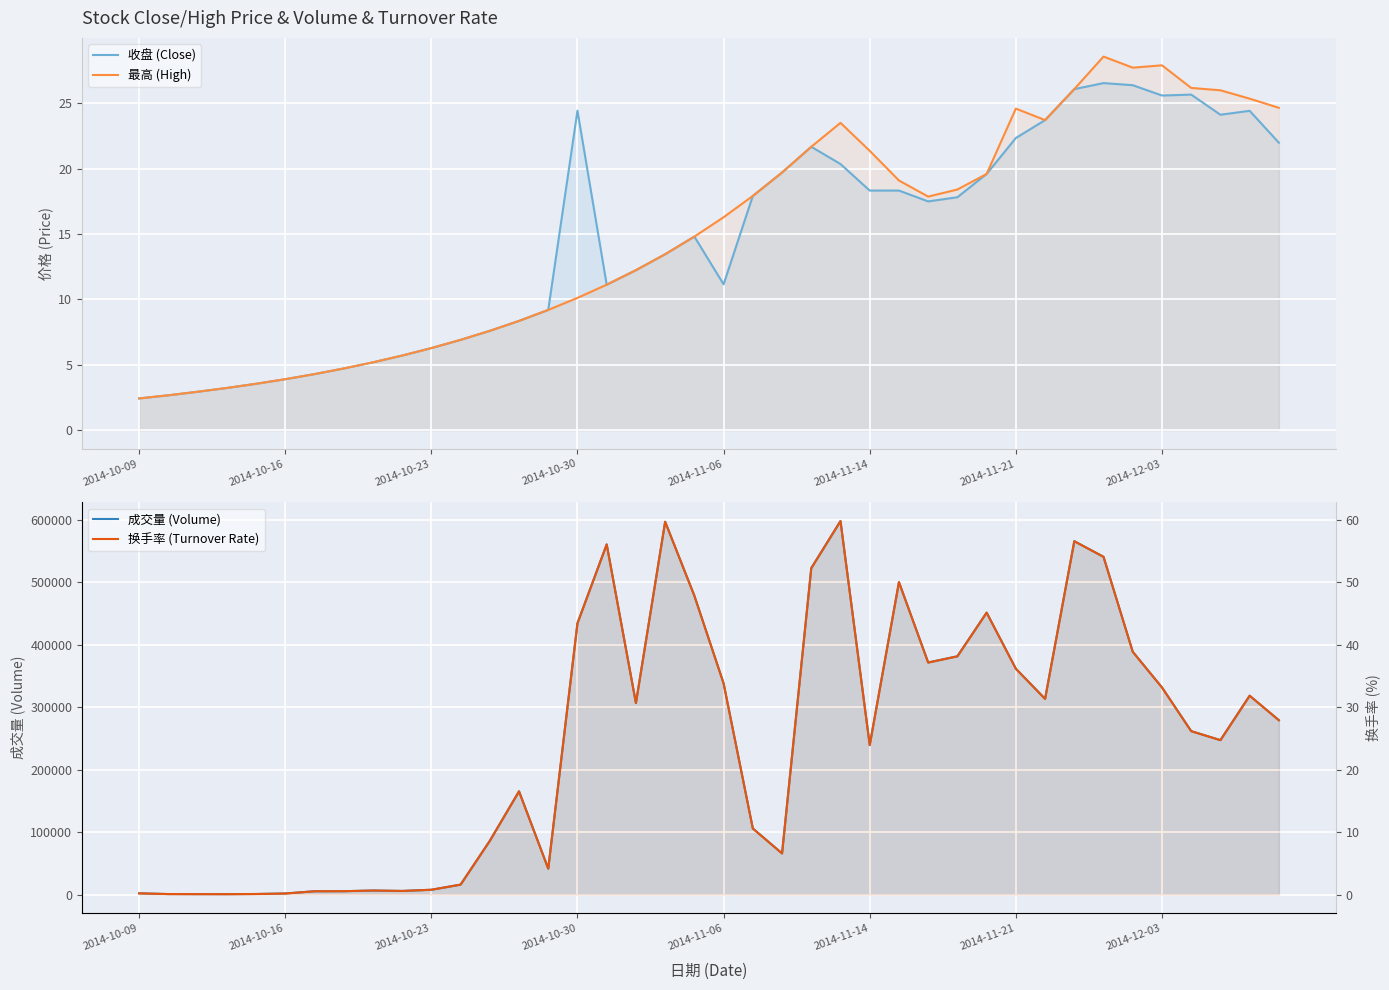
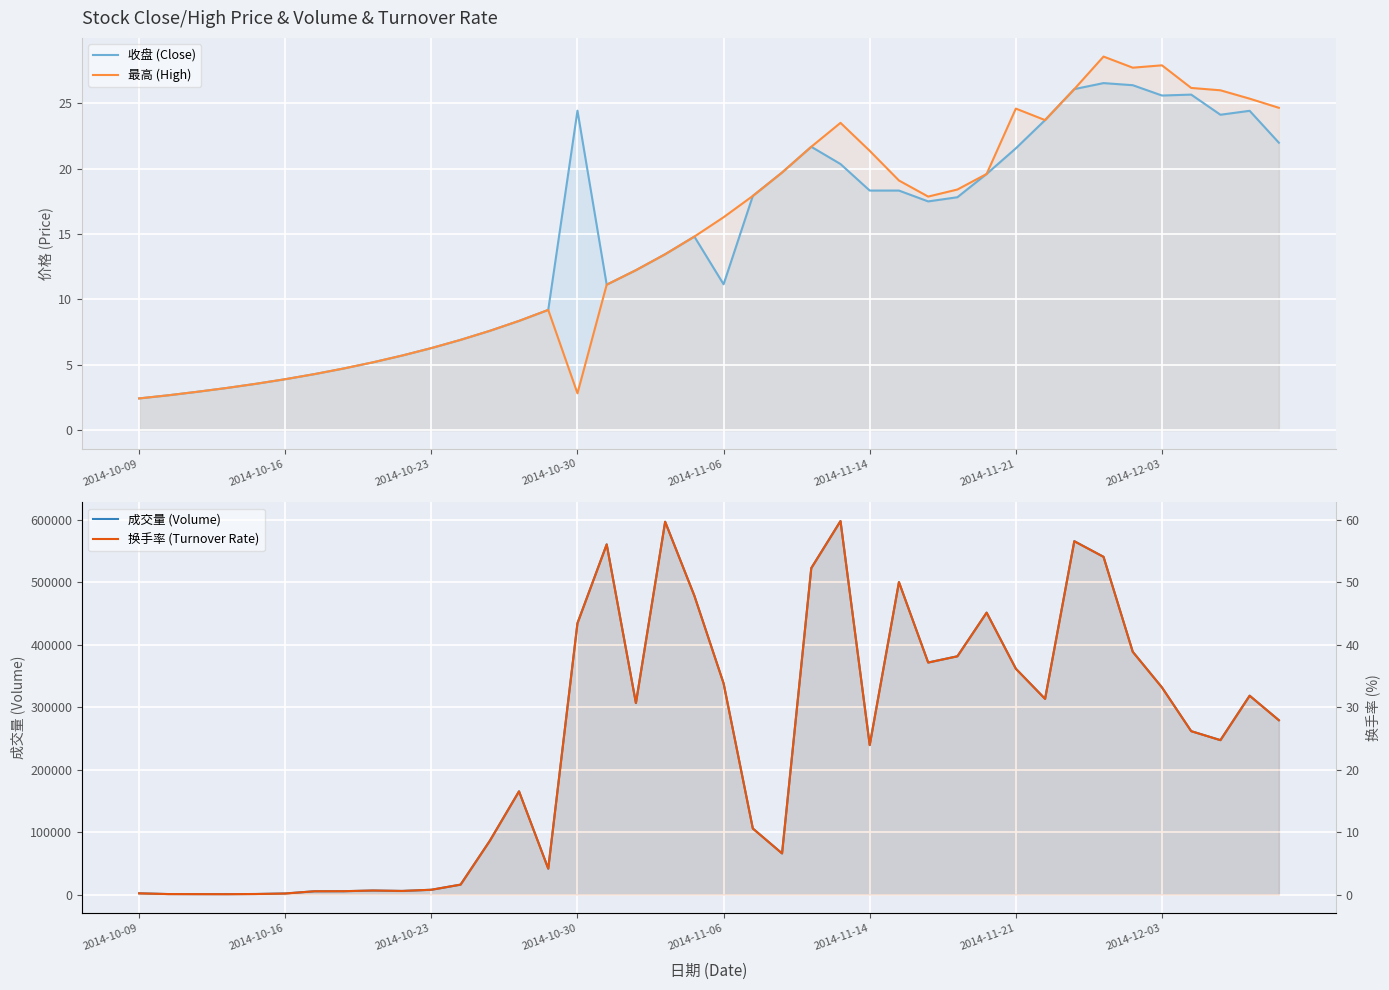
  {
    "Stock Close/High Price & Volume & Turnover Rate": {
      "收盘 (Close)": {
        "2014-10-30": 24.4,
        "2014-11-06": 11.2,
        "2014-11-14": 18.3,
-       "2014-11-21": 22.3,
+       "2014-11-21": 21.6,
        "2014-12-03": 25.6
      },
      "最高 (High)": {
-       "2014-10-30": 10.1,
+       "2014-10-30": 2.8,
        "2014-11-06": 16.3,
        "2014-11-14": 21.4,
        "2014-11-21": 24.6,
        "2014-12-03": 27.9
      }
    }
  }
